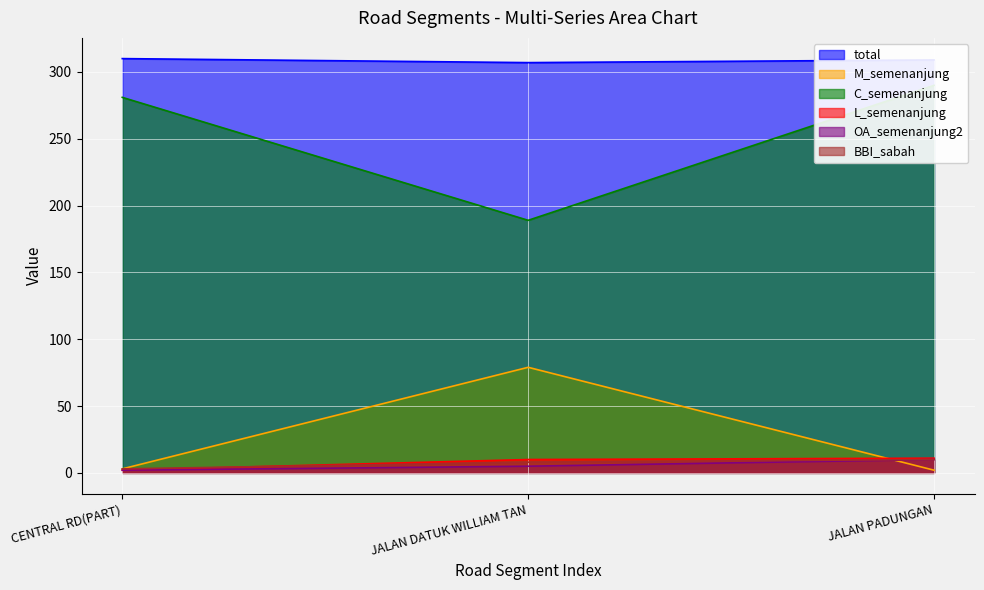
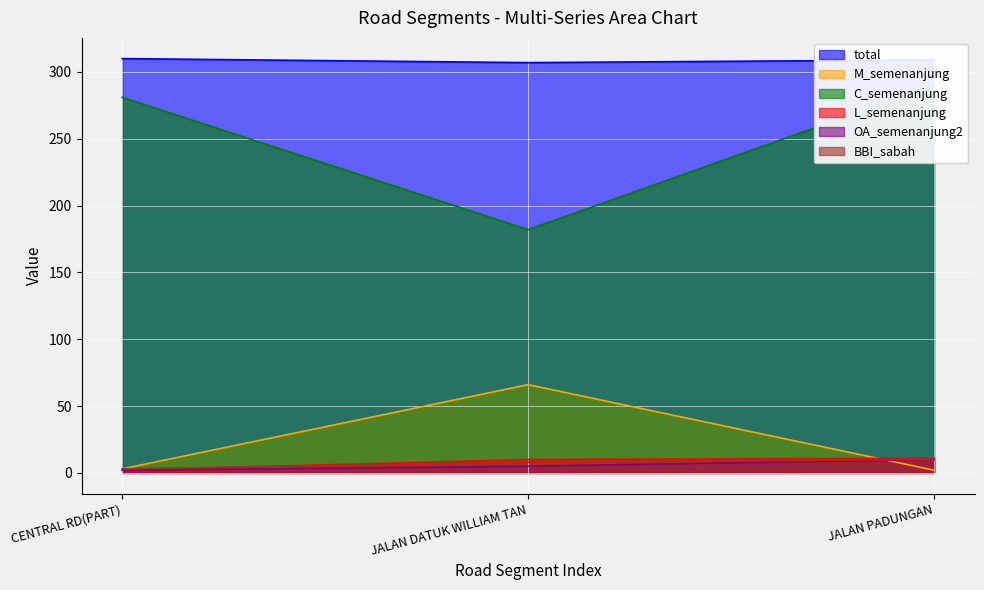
  {
    "total": {
      "CENTRAL RD(PART)": 310,
      "JALAN DATUK WILLIAM TAN": 307
    },
    "M_semenanjung": {
-     "JALAN DATUK WILLIAM TAN": 79,
+     "JALAN DATUK WILLIAM TAN": 66,
      "JALAN PADUNGAN": 2
    },
    "C_semenanjung": {
      "CENTRAL RD(PART)": 281,
-     "JALAN DATUK WILLIAM TAN": 189
+     "JALAN DATUK WILLIAM TAN": 182
    },
    "L_semenanjung": {
      "JALAN DATUK WILLIAM TAN": 10
    },
    "OA_semenanjung2": {
      "JALAN DATUK WILLIAM TAN": 5
    },
    "BBI_sabah": {
      "JALAN DATUK WILLIAM TAN": 8
    }
  }
